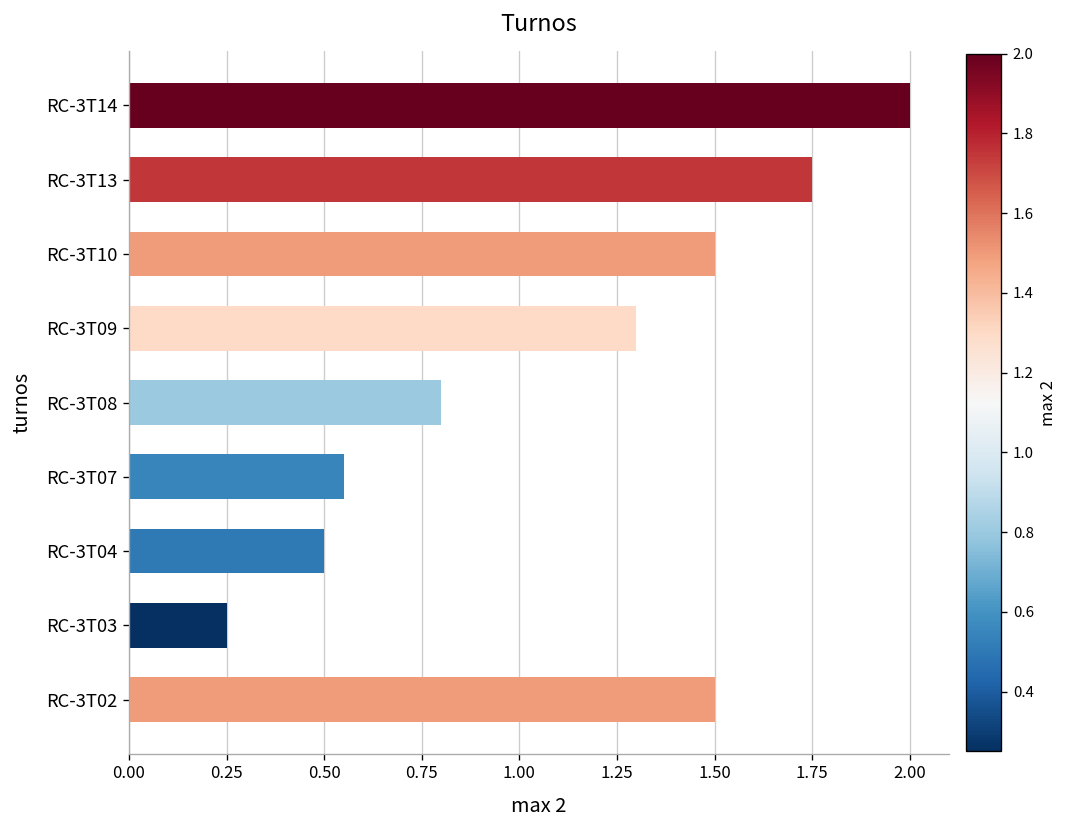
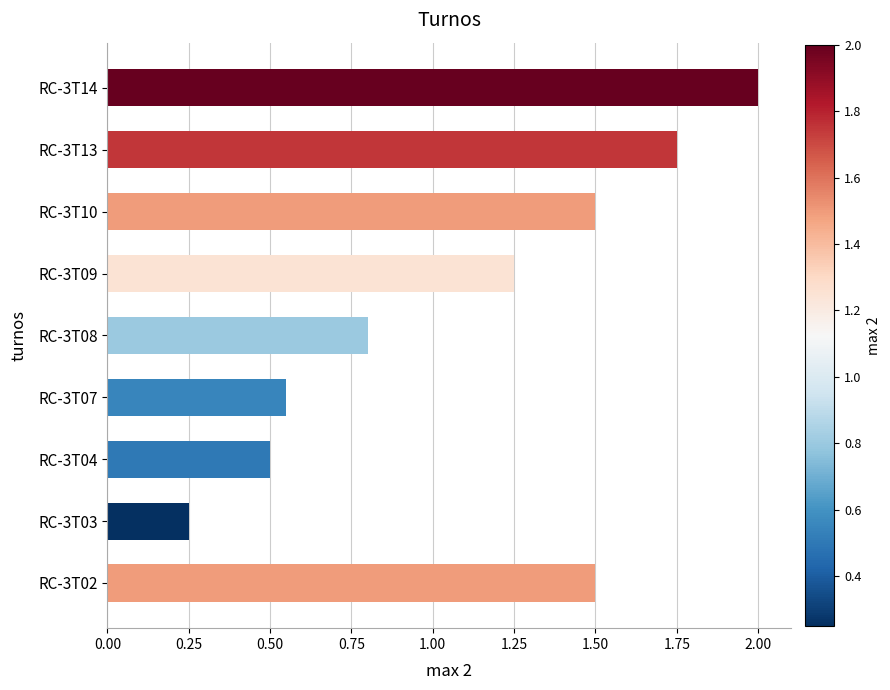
  {
    "RC-3T14": 2.00,
    "RC-3T13": 1.75,
    "RC-3T10": 1.50,
-   "RC-3T09": 1.30,
+   "RC-3T09": 1.25,
    "RC-3T08": 0.80,
    "RC-3T07": 0.55,
    "RC-3T04": 0.50,
    "RC-3T03": 0.25,
    "RC-3T02": 1.50
  }
